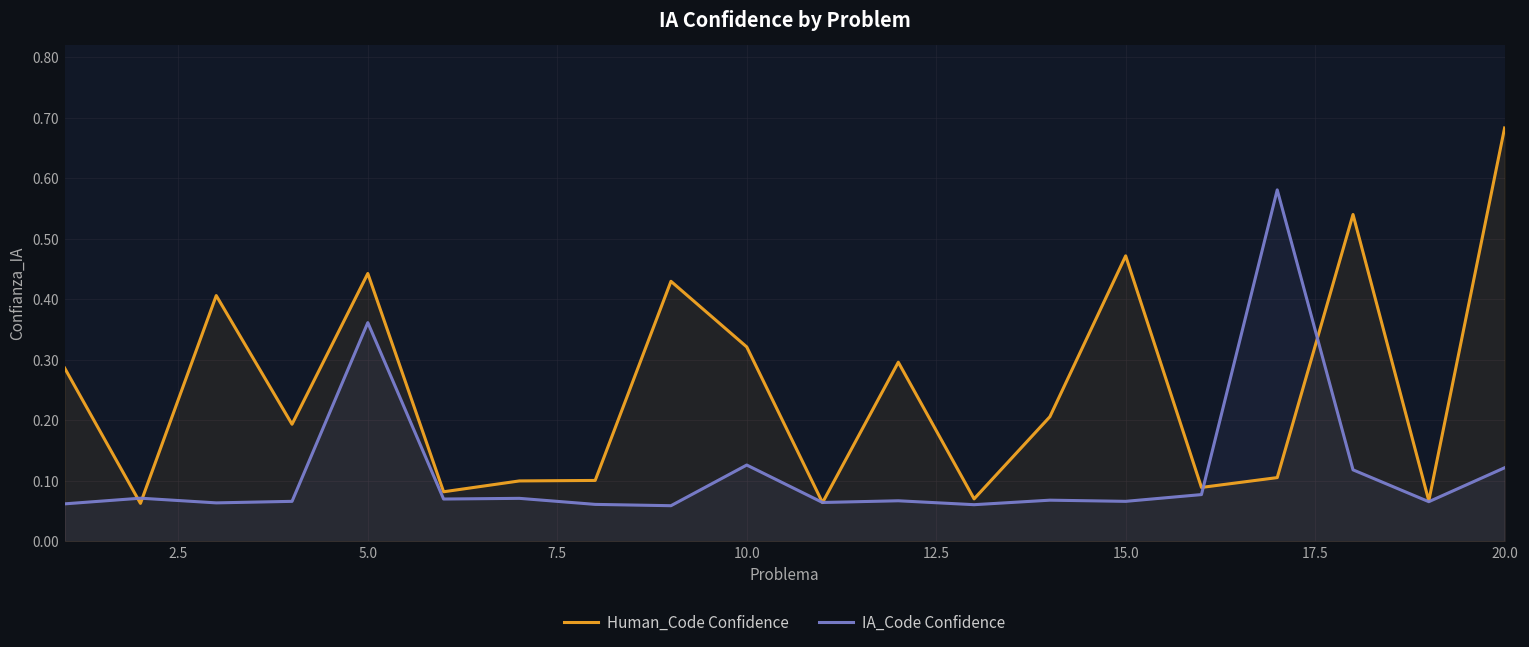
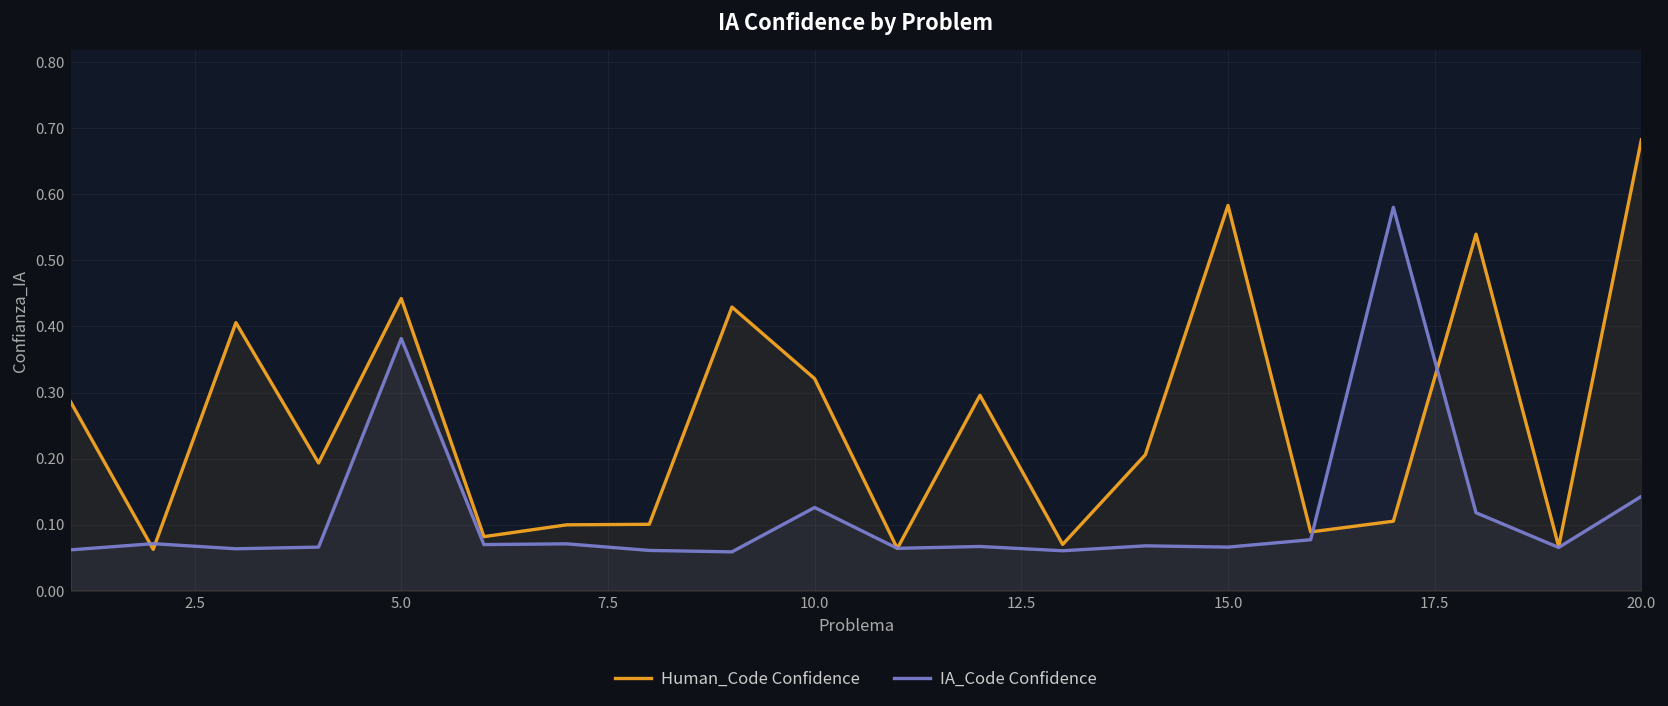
  {
    "Human_Code Confidence": {
      "5.0": 0.44,
      "10.0": 0.32,
-     "15.0": 0.47,
+     "15.0": 0.58,
      "20.0": 0.68
    },
    "IA_Code Confidence": {
-     "5.0": 0.36,
+     "5.0": 0.38,
      "10.0": 0.13,
      "15.0": 0.07,
-     "20.0": 0.12
+     "20.0": 0.14
    }
  }
